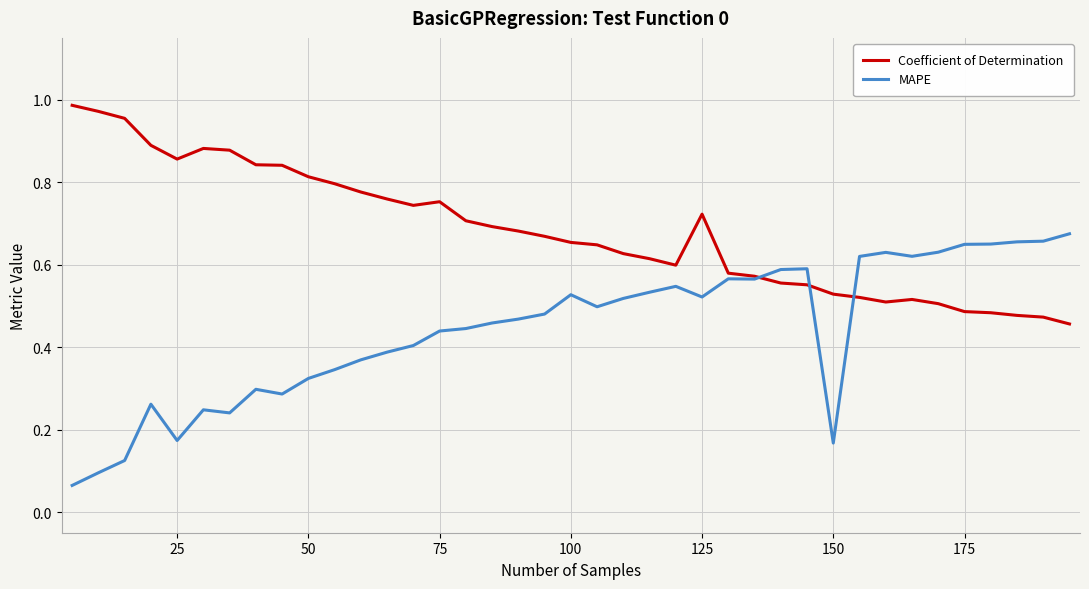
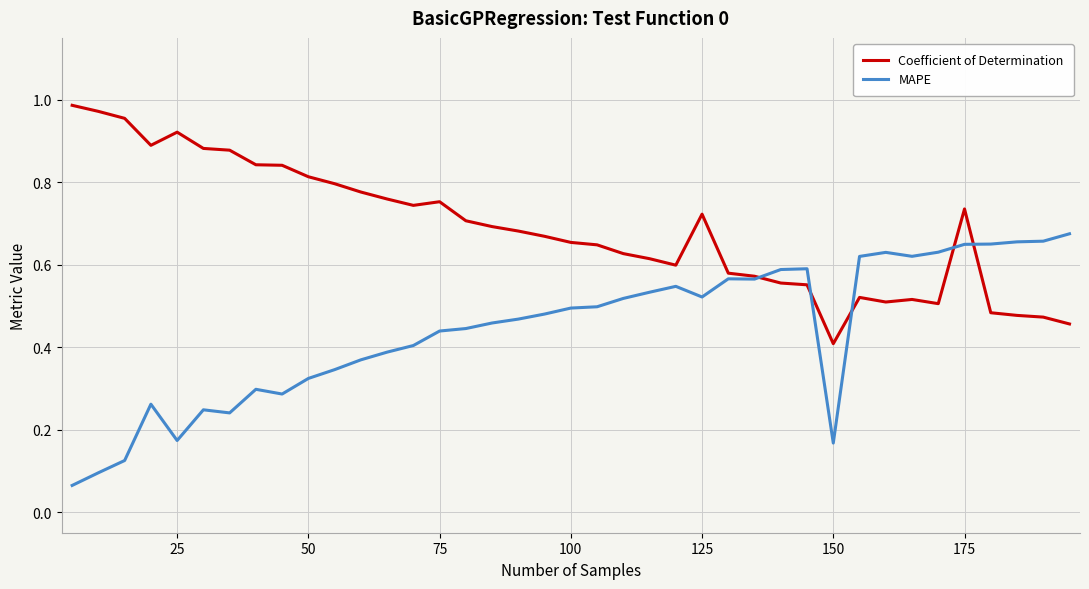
  {
    "Coefficient of Determination": {
-     "25": 0.86,
+     "25": 0.92,
      "50": 0.81,
      "75": 0.75,
      "100": 0.65,
      "125": 0.72,
-     "150": 0.53,
-     "175": 0.49
+     "150": 0.41,
+     "175": 0.74
    },
    "MAPE": {
      "25": 0.17,
      "50": 0.32,
      "75": 0.44,
-     "100": 0.53,
+     "100": 0.49,
      "125": 0.52,
      "150": 0.17,
      "175": 0.65
    }
  }
